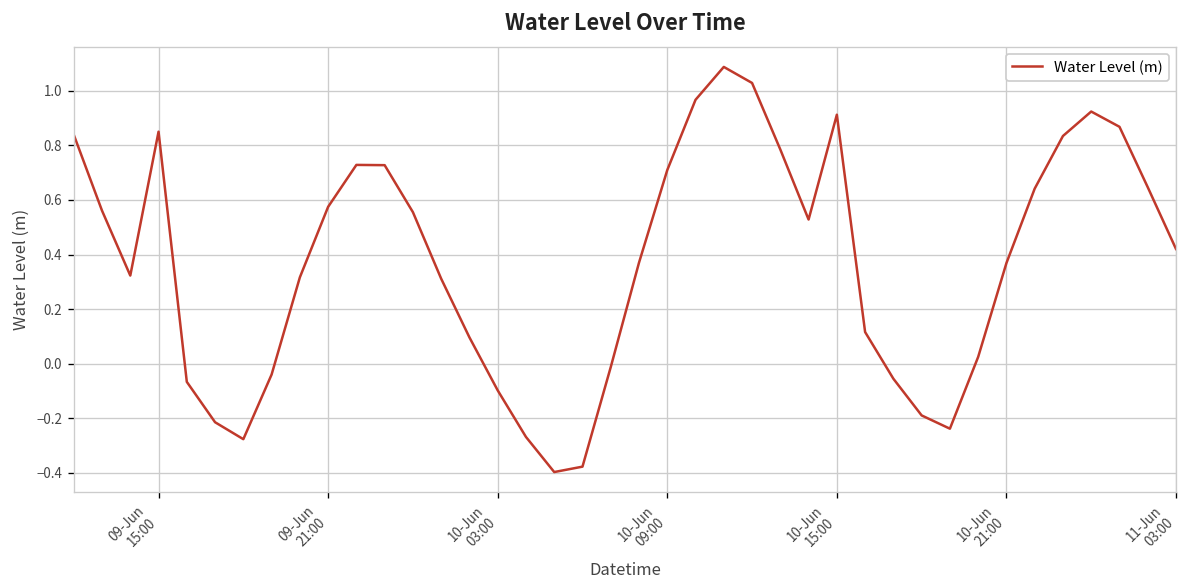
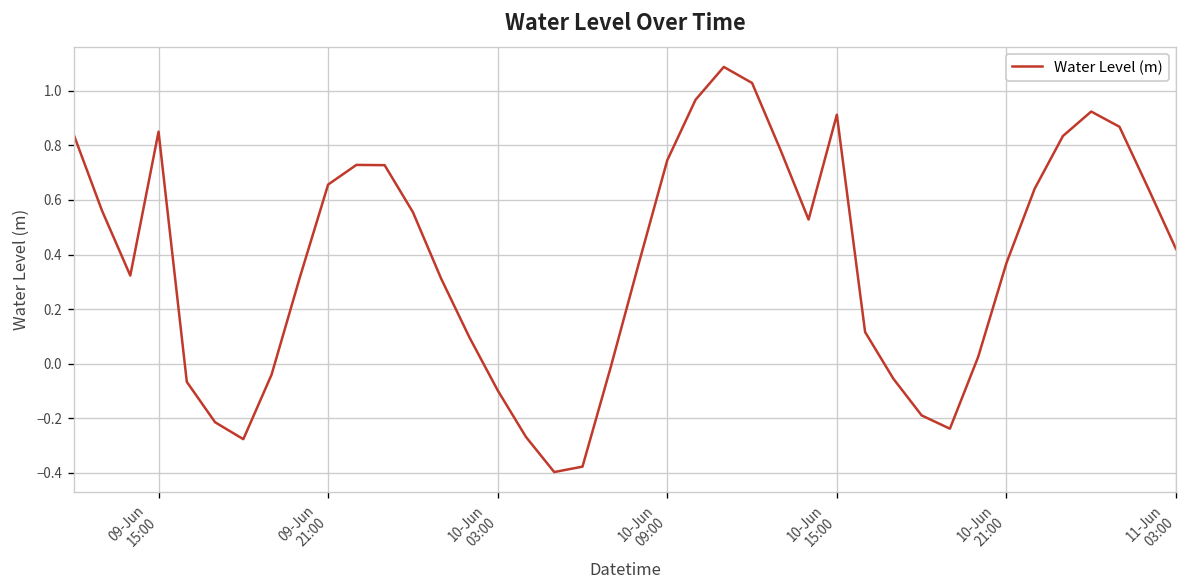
  {
    "09-Jun 15:00": 0.85,
-   "09-Jun 21:00": 0.57,
+   "09-Jun 21:00": 0.66,
    "10-Jun 03:00": -0.10,
-   "10-Jun 09:00": 0.71,
+   "10-Jun 09:00": 0.75,
    "10-Jun 15:00": 0.91,
    "10-Jun 21:00": 0.37,
    "11-Jun 03:00": 0.42
  }
